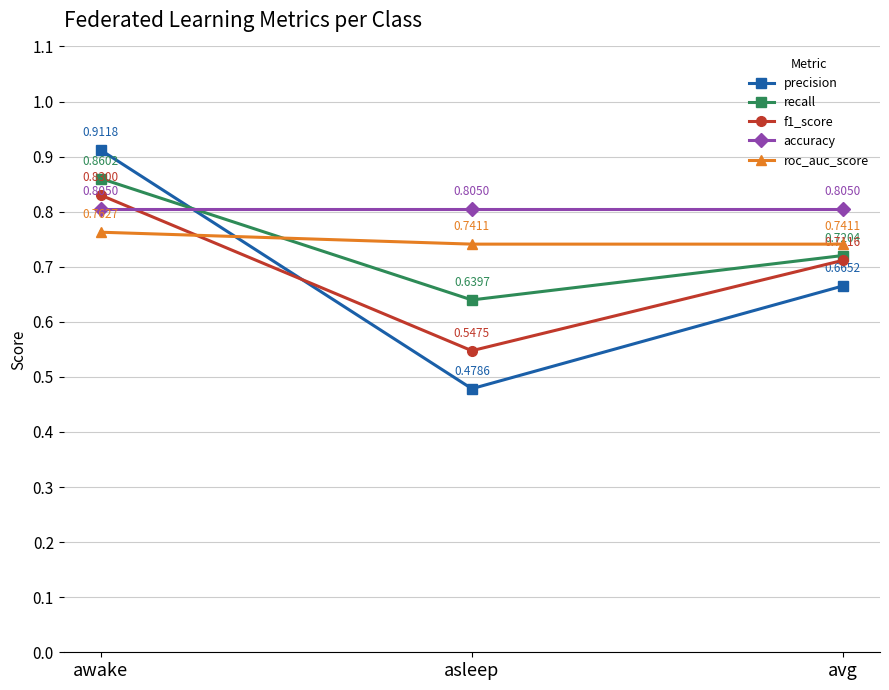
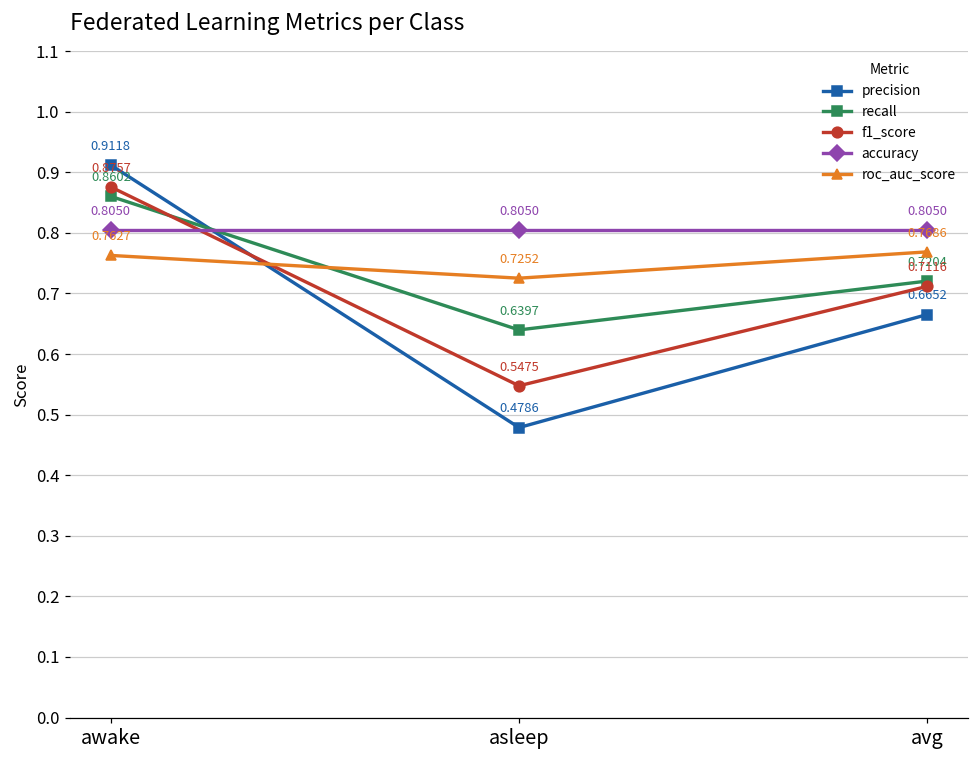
  {
    "precision": {
      "awake": 0.9118,
      "asleep": 0.4786
    },
    "recall": {
      "asleep": 0.6397
    },
    "f1_score": {
-     "awake": 0.8300,
+     "awake": 0.8757,
      "asleep": 0.5475
    },
    "accuracy": {
      "awake": 0.8050,
      "asleep": 0.8050,
      "avg": 0.8050
    },
    "roc_auc_score": {
-     "asleep": 0.7411,
-     "avg": 0.7411
+     "asleep": 0.7252,
+     "avg": 0.7686
    }
  }
